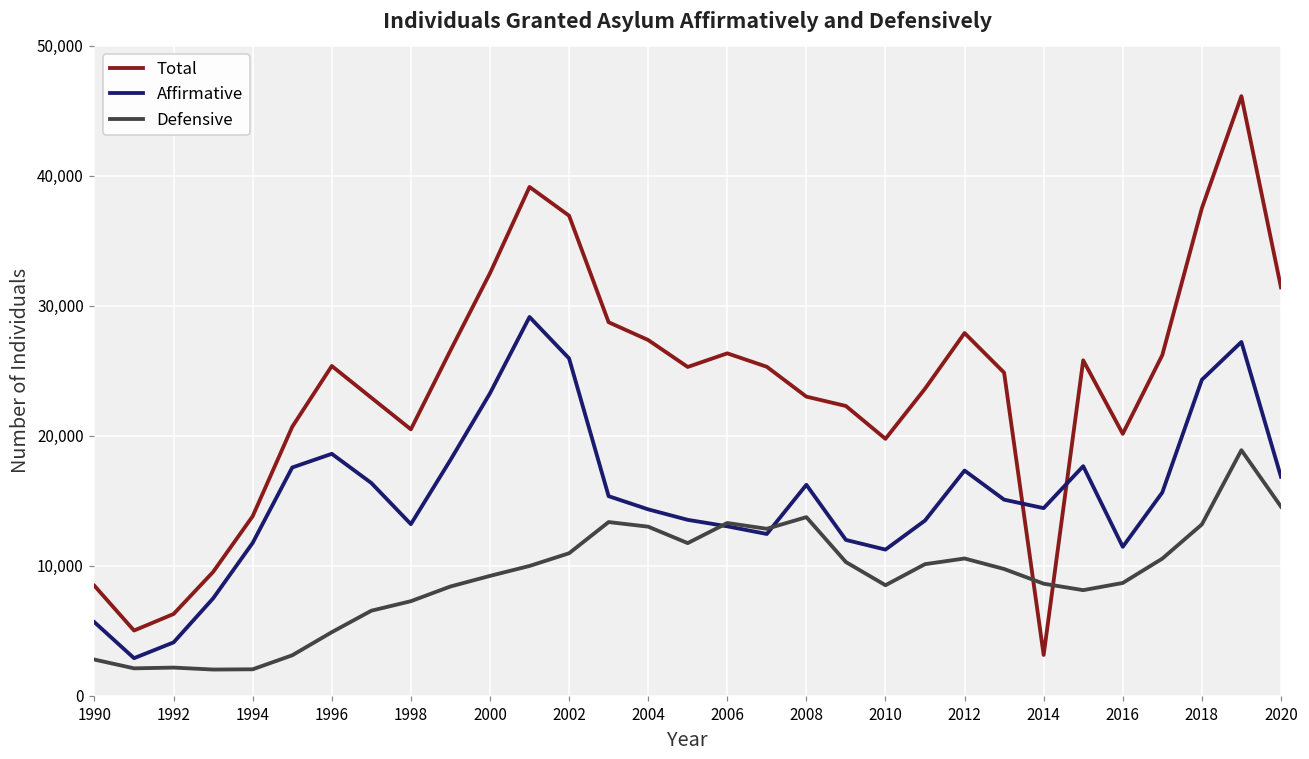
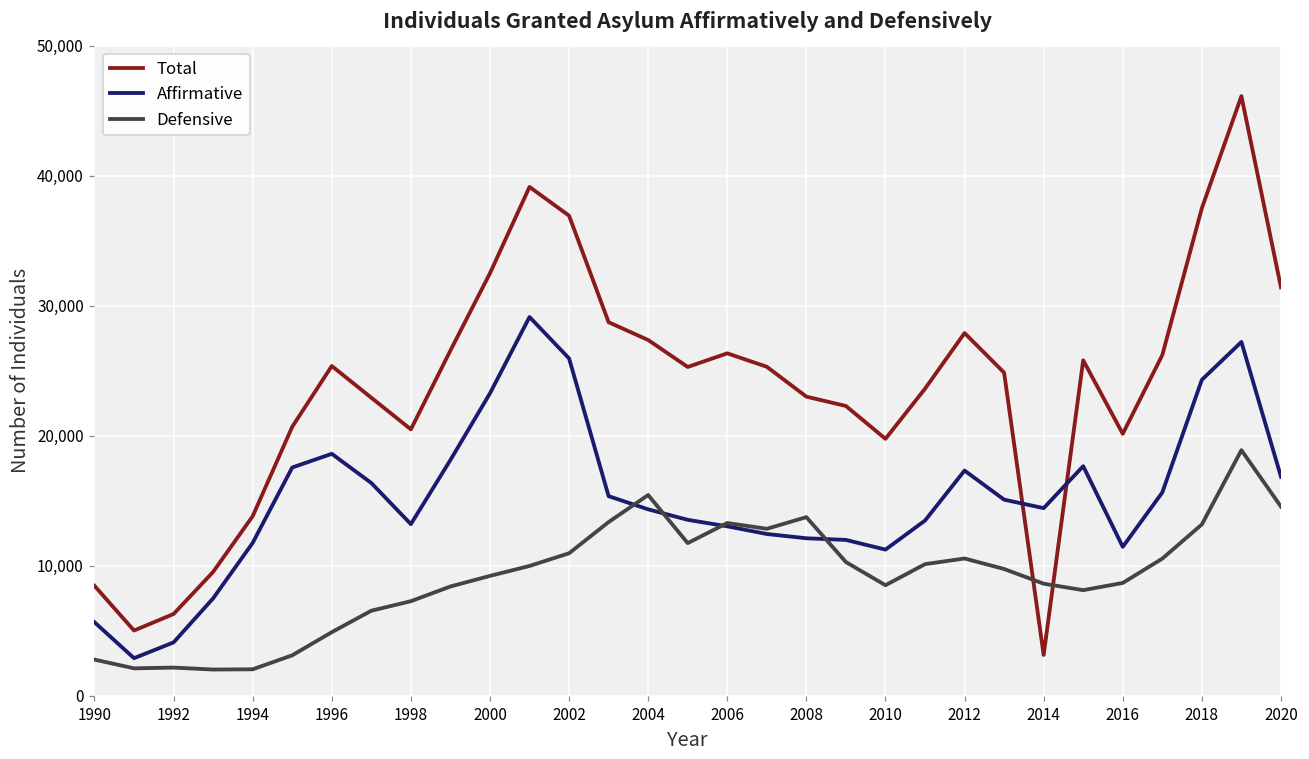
  {
    "Total": {
      "1990": "8,500",
      "1992": "6,300",
      "1994": "13,800",
      "1996": "25,400",
      "1998": "20,500",
      "2000": "32,500",
      "2002": "36,900",
      "2004": "27,400",
      "2006": "26,400",
      "2008": "23,000",
      "2010": "19,800",
      "2012": "27,900",
      "2014": "3,200",
      "2016": "20,200",
      "2018": "37,500",
      "2020": "31,400"
    },
    "Affirmative": {
      "1990": "5,700",
      "1992": "4,100",
      "1994": "11,800",
      "1996": "18,600",
      "1998": "13,200",
      "2000": "23,300",
      "2002": "26,000",
      "2004": "14,400",
      "2006": "13,000",
-     "2008": "16,200",
+     "2008": "12,100",
      "2010": "11,300",
      "2012": "17,300",
      "2014": "14,400",
      "2016": "11,500",
      "2018": "24,300",
      "2020": "16,900"
    },
    "Defensive": {
      "1990": "2,800",
      "1992": "2,200",
      "1994": "2,100",
      "1996": "4,900",
      "1998": "7,300",
      "2000": "9,200",
      "2002": "11,000",
-     "2004": "13,000",
+     "2004": "15,500",
      "2006": "13,300",
      "2008": "13,800",
      "2010": "8,500",
      "2012": "10,600",
      "2014": "8,600",
      "2016": "8,700",
      "2018": "13,200",
      "2020": "14,600"
    }
  }
